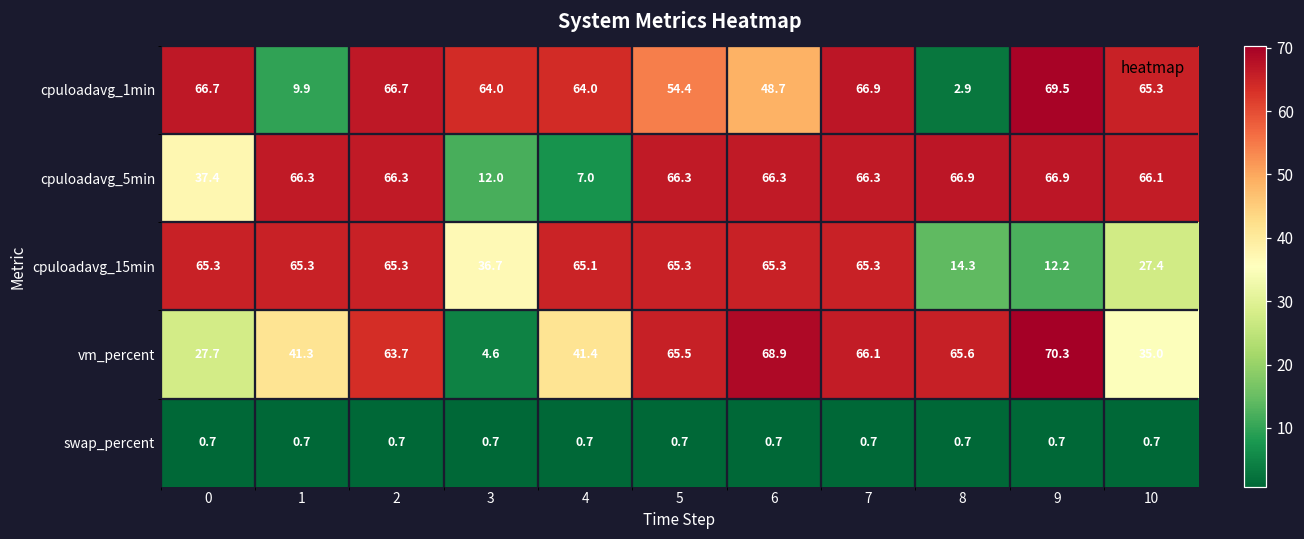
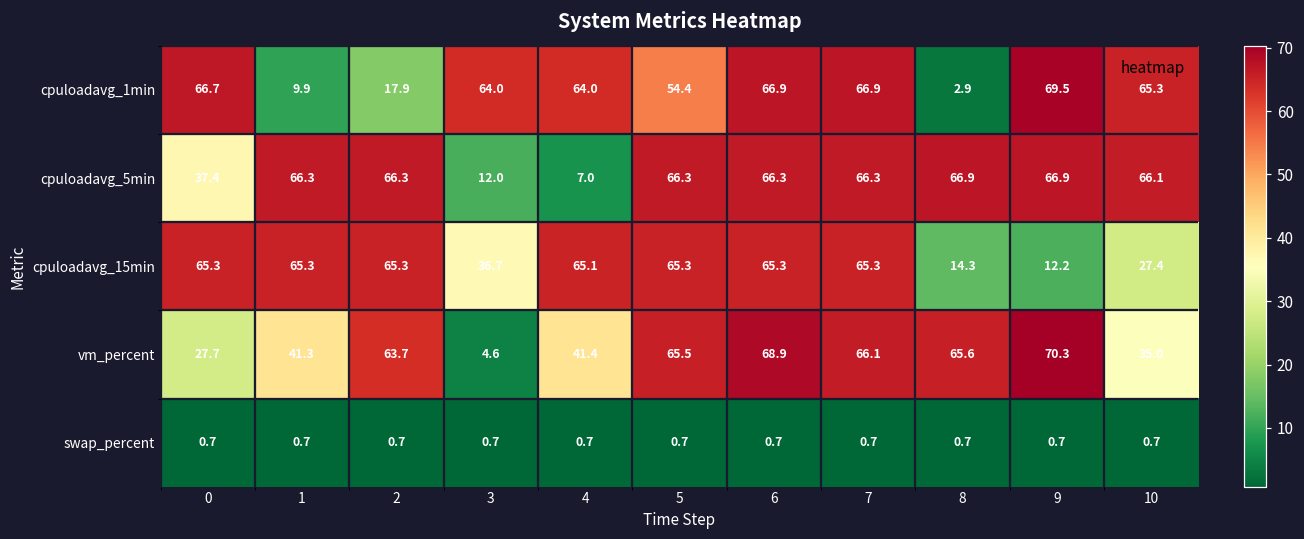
  {
    "cpuloadavg_1min": {
      "0": 66.7,
      "1": 9.9,
-     "2": 66.7,
+     "2": 17.9,
      "3": 64.0,
      "4": 64.0,
      "5": 54.4,
-     "6": 48.7,
+     "6": 66.9,
      "7": 66.9,
      "8": 2.9,
      "9": 69.5,
      "10": 65.3
    },
    "cpuloadavg_5min": {
      "0": 37.4,
      "1": 66.3,
      "2": 66.3,
      "3": 12.0,
      "4": 7.0,
      "5": 66.3,
      "6": 66.3,
      "7": 66.3,
      "8": 66.9,
      "9": 66.9,
      "10": 66.1
    },
    "cpuloadavg_15min": {
      "0": 65.3,
      "1": 65.3,
      "2": 65.3,
      "3": 36.7,
      "4": 65.1,
      "5": 65.3,
      "6": 65.3,
      "7": 65.3,
      "8": 14.3,
      "9": 12.2,
      "10": 27.4
    },
    "vm_percent": {
      "0": 27.7,
      "1": 41.3,
      "2": 63.7,
      "3": 4.6,
      "4": 41.4,
      "5": 65.5,
      "6": 68.9,
      "7": 66.1,
      "8": 65.6,
      "9": 70.3,
      "10": 35.0
    },
    "swap_percent": {
      "0": 0.7,
      "1": 0.7,
      "2": 0.7,
      "3": 0.7,
      "4": 0.7,
      "5": 0.7,
      "6": 0.7,
      "7": 0.7,
      "8": 0.7,
      "9": 0.7,
      "10": 0.7
    }
  }
